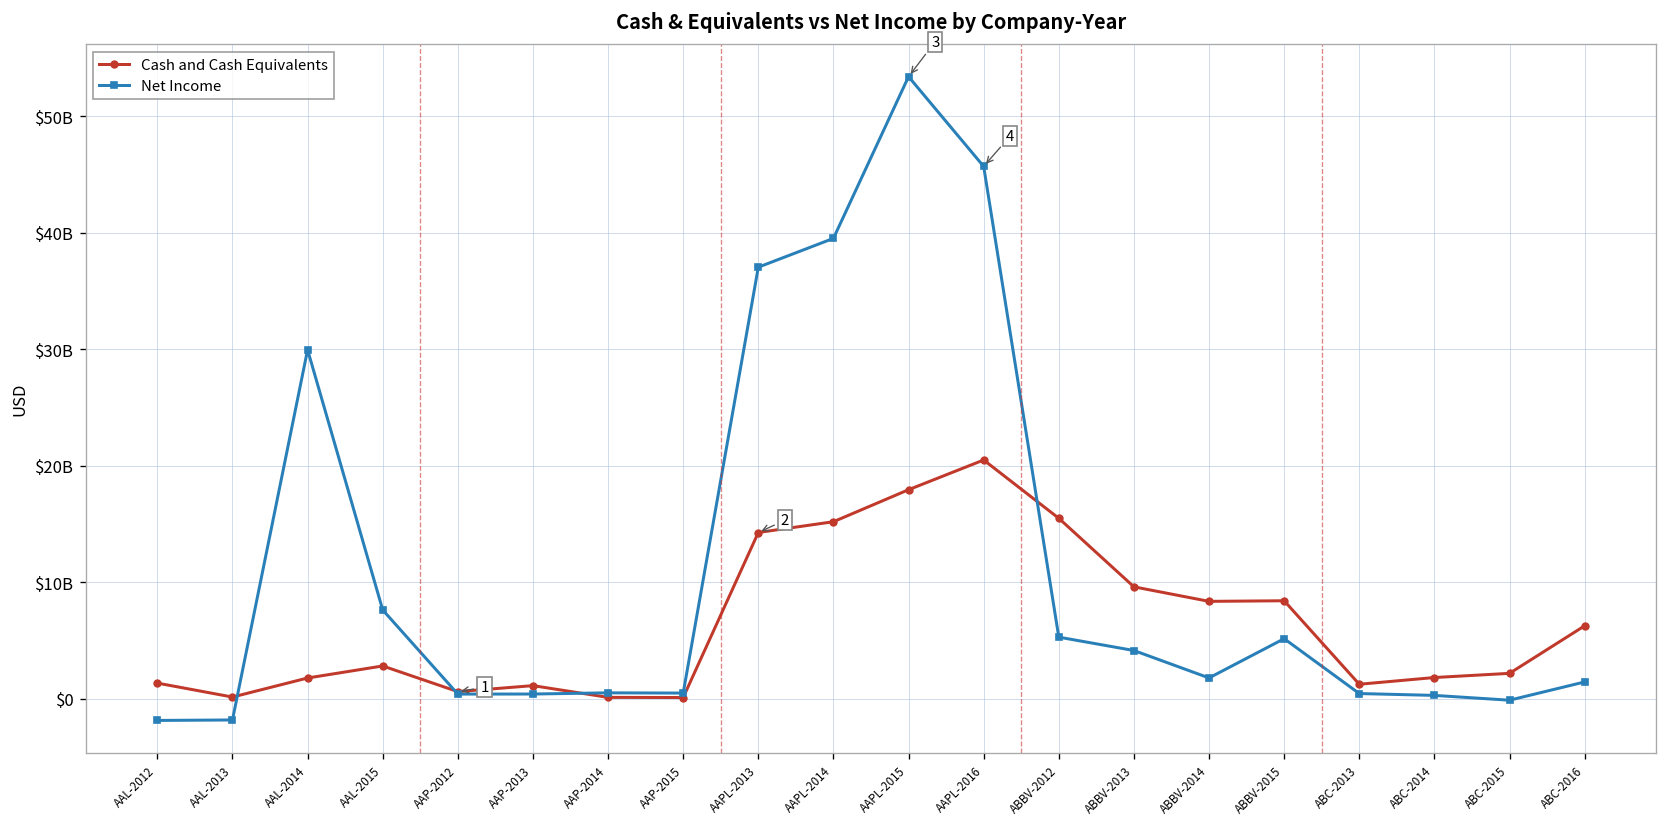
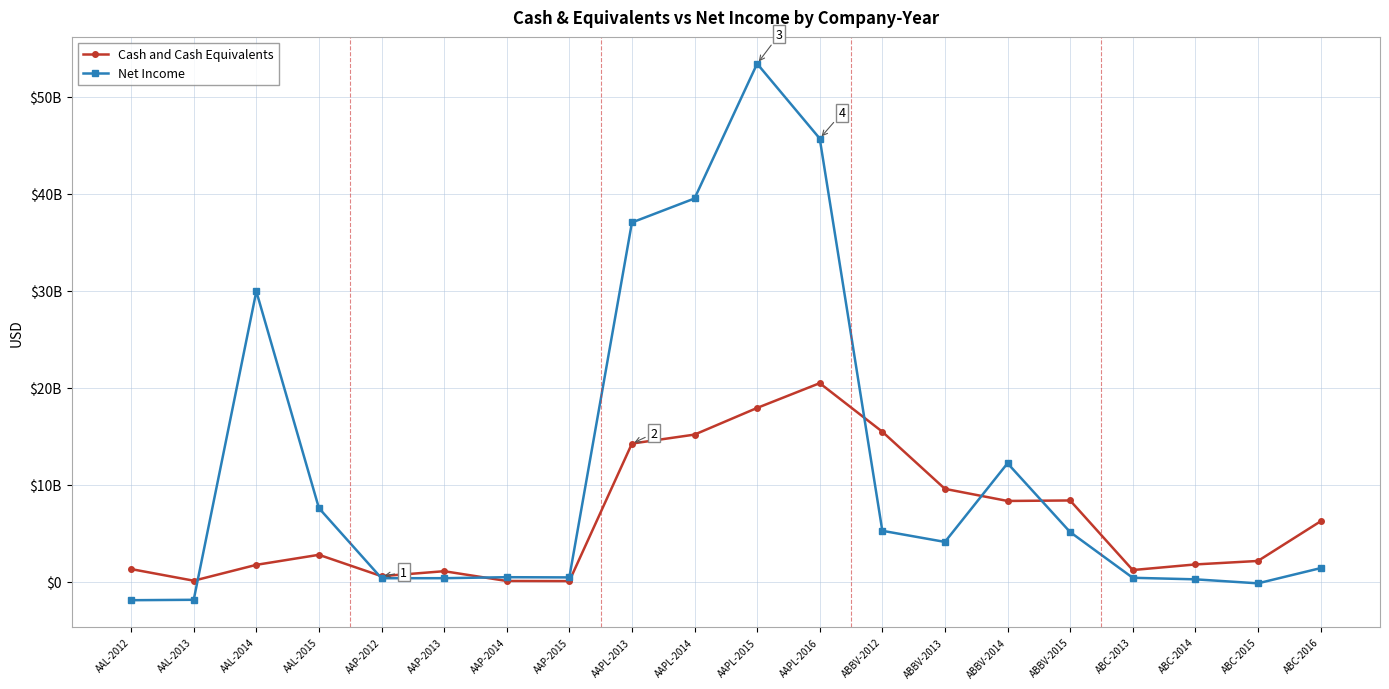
  {
    "Cash and Cash Equivalents": {
      "AAL-2012": "$1000000000",
      "AAL-2013": "$0",
      "AAL-2014": "$2000000000",
      "AAL-2015": "$3000000000",
      "AAP-2013": "$1000000000",
      "AAP-2014": "$0",
      "AAP-2015": "$0",
      "AAPL-2014": "$15000000000",
      "AAPL-2015": "$18000000000",
      "AAPL-2016": "$20000000000",
      "ABBV-2012": "$15000000000",
      "ABBV-2013": "$10000000000",
      "ABBV-2014": "$8000000000",
      "ABBV-2015": "$8000000000",
      "ABC-2013": "$1000000000",
      "ABC-2014": "$2000000000",
      "ABC-2015": "$2000000000",
      "ABC-2016": "$6000000000"
    },
    "Net Income": {
      "AAL-2012": "$-2000000000",
      "AAL-2013": "$-2000000000",
      "AAL-2014": "$30000000000",
      "AAL-2015": "$8000000000",
      "AAP-2013": "$0",
      "AAP-2014": "$0",
      "AAP-2015": "$0",
      "AAPL-2013": "$37000000000",
      "AAPL-2014": "$40000000000",
      "ABBV-2012": "$5000000000",
      "ABBV-2013": "$4000000000",
-     "ABBV-2014": "$2000000000",
+     "ABBV-2014": "$12000000000",
      "ABBV-2015": "$5000000000",
      "ABC-2013": "$0",
      "ABC-2014": "$0",
      "ABC-2015": "$0",
      "ABC-2016": "$1000000000"
    }
  }
